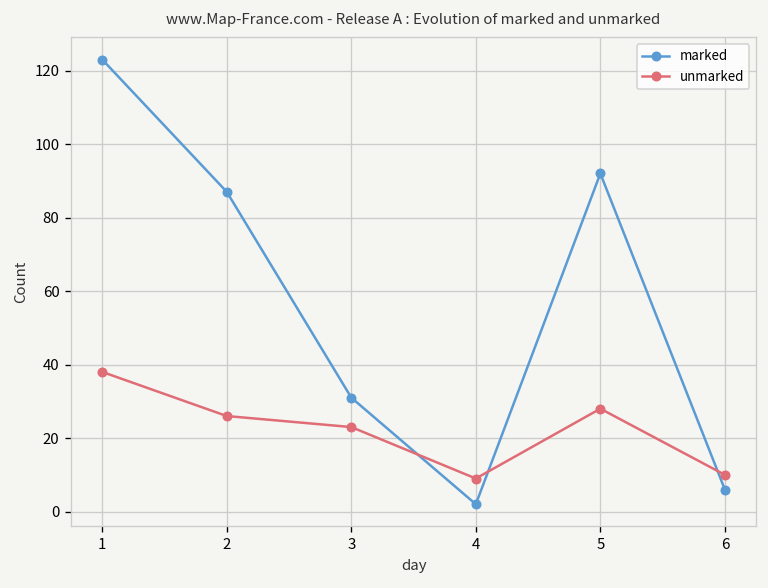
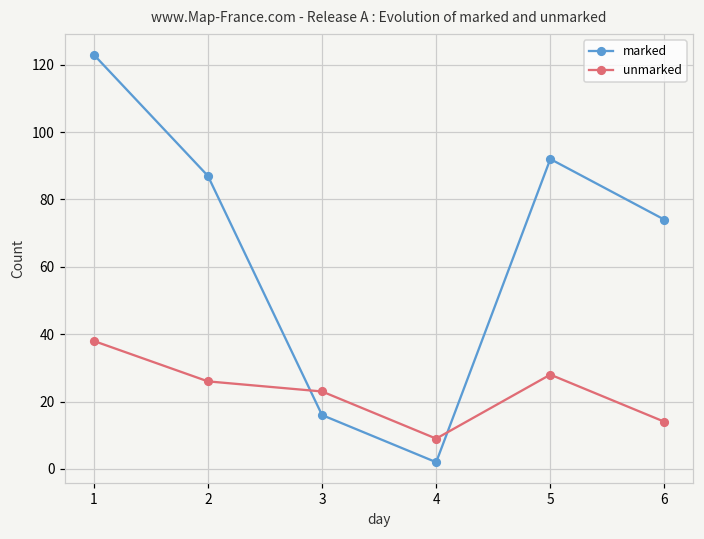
  {
    "marked": {
      "1": 123,
      "2": 87,
-     "3": 31,
+     "3": 16,
      "4": 2,
      "5": 92,
-     "6": 6
+     "6": 74
    },
    "unmarked": {
      "1": 38,
      "2": 26,
      "3": 23,
      "4": 9,
      "5": 28,
-     "6": 10
+     "6": 14
    }
  }
